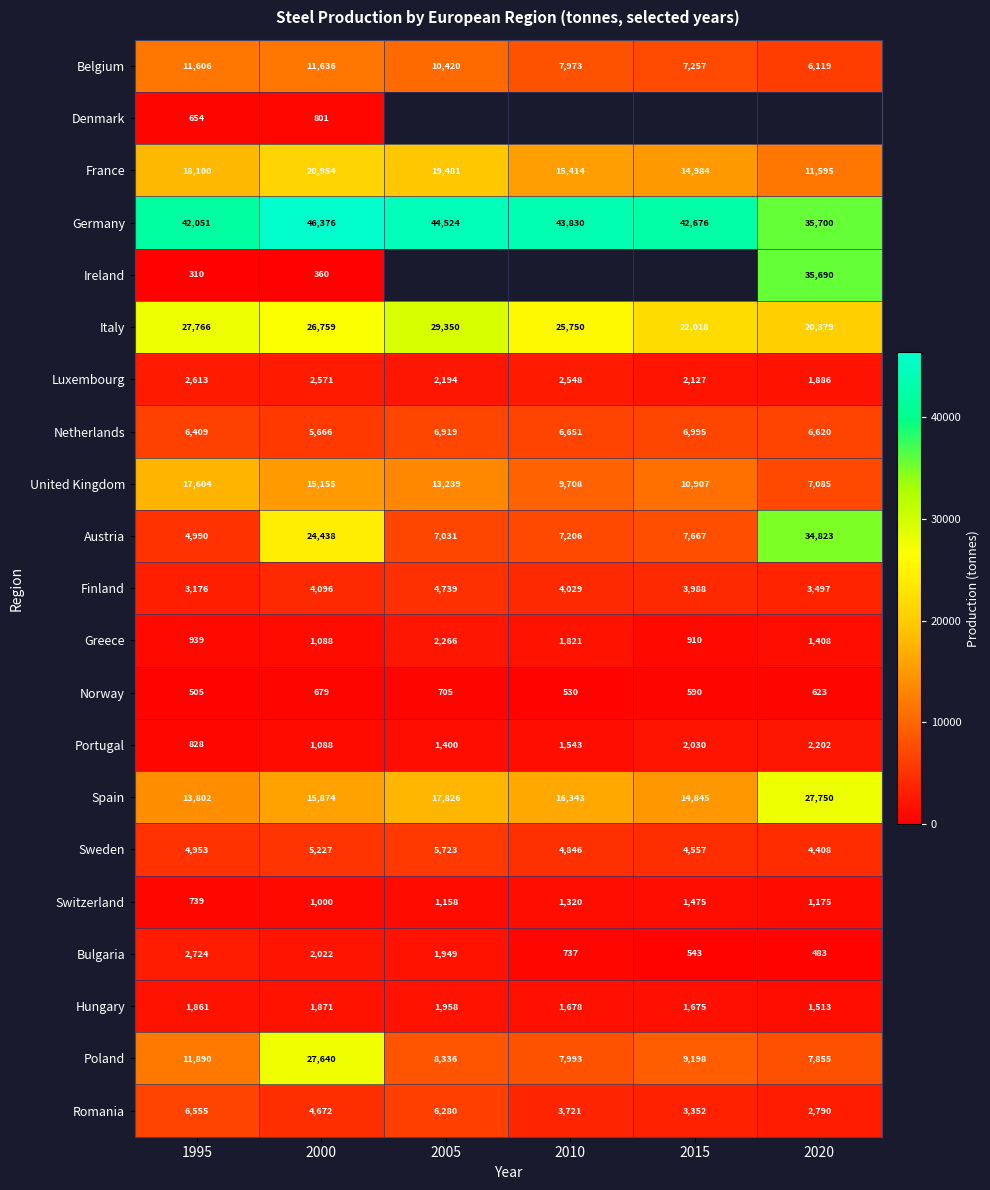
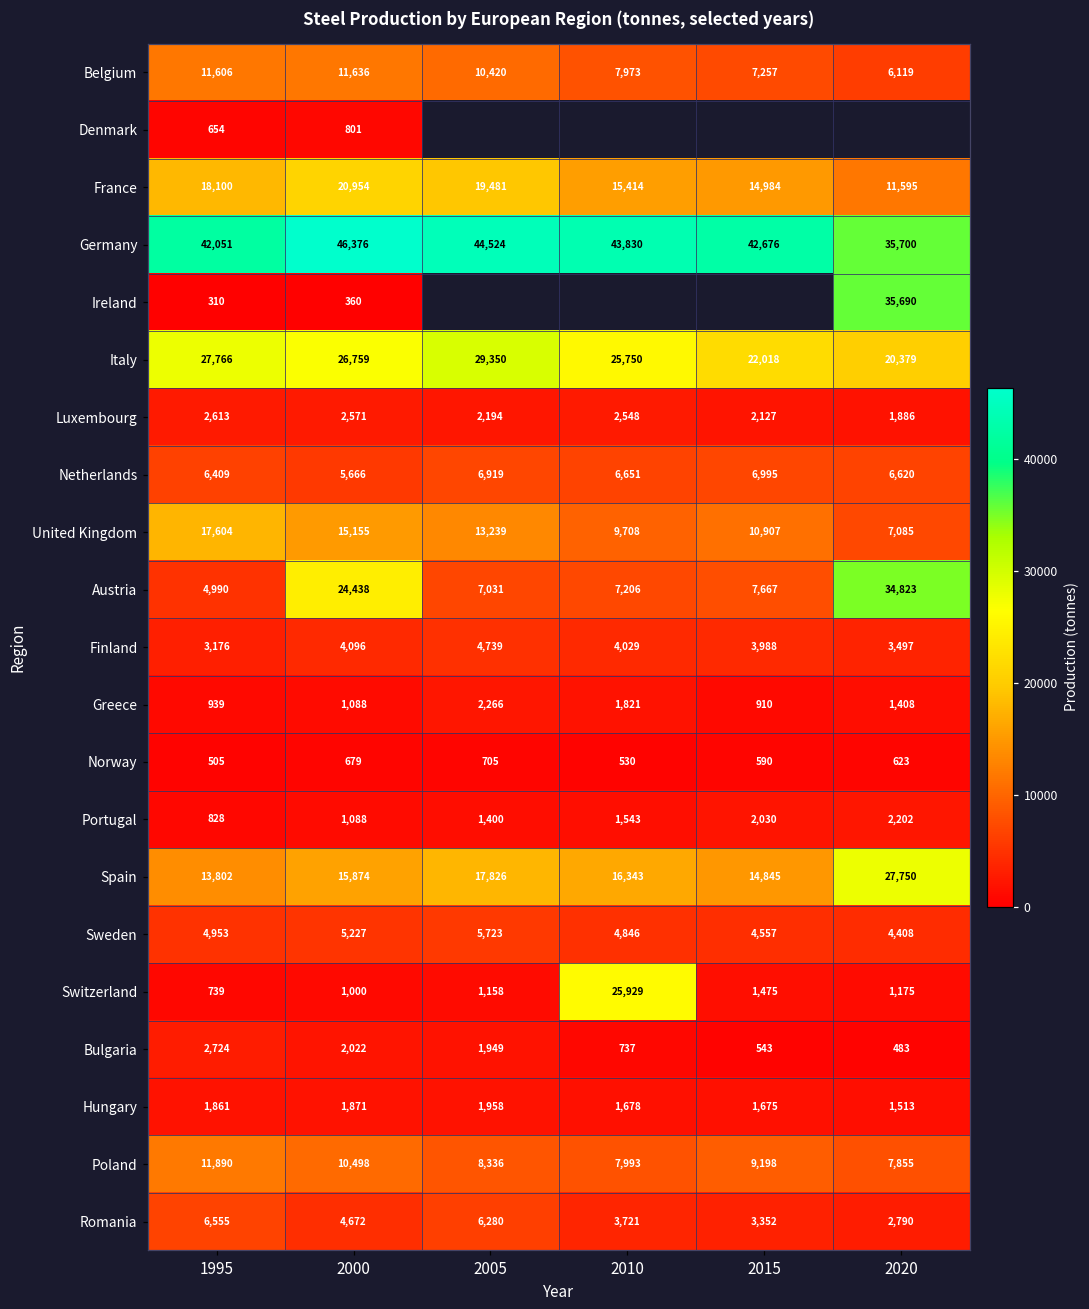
  {
    "Belgium": {
      "1995": "11,606",
      "2000": "11,636",
      "2005": "10,420",
      "2010": "7,973",
      "2015": "7,257",
      "2020": "6,119"
    },
    "Denmark": {
      "1995": "654",
      "2000": "801"
    },
    "France": {
      "1995": "18,100",
      "2000": "20,954",
      "2005": "19,481",
      "2010": "15,414",
      "2015": "14,984",
      "2020": "11,595"
    },
    "Germany": {
      "1995": "42,051",
      "2000": "46,376",
      "2005": "44,524",
      "2010": "43,830",
      "2015": "42,676",
      "2020": "35,700"
    },
    "Ireland": {
      "1995": "310",
      "2000": "360",
      "2020": "35,690"
    },
    "Italy": {
      "1995": "27,766",
      "2000": "26,759",
      "2005": "29,350",
      "2010": "25,750",
      "2015": "22,018",
      "2020": "20,379"
    },
    "Luxembourg": {
      "1995": "2,613",
      "2000": "2,571",
      "2005": "2,194",
      "2010": "2,548",
      "2015": "2,127",
      "2020": "1,886"
    },
    "Netherlands": {
      "1995": "6,409",
      "2000": "5,666",
      "2005": "6,919",
      "2010": "6,651",
      "2015": "6,995",
      "2020": "6,620"
    },
    "United Kingdom": {
      "1995": "17,604",
      "2000": "15,155",
      "2005": "13,239",
      "2010": "9,708",
      "2015": "10,907",
      "2020": "7,085"
    },
    "Austria": {
      "1995": "4,990",
      "2000": "24,438",
      "2005": "7,031",
      "2010": "7,206",
      "2015": "7,667",
      "2020": "34,823"
    },
    "Finland": {
      "1995": "3,176",
      "2000": "4,096",
      "2005": "4,739",
      "2010": "4,029",
      "2015": "3,988",
      "2020": "3,497"
    },
    "Greece": {
      "1995": "939",
      "2000": "1,088",
      "2005": "2,266",
      "2010": "1,821",
      "2015": "910",
      "2020": "1,408"
    },
    "Norway": {
      "1995": "505",
      "2000": "679",
      "2005": "705",
      "2010": "530",
      "2015": "590",
      "2020": "623"
    },
    "Portugal": {
      "1995": "828",
      "2000": "1,088",
      "2005": "1,400",
      "2010": "1,543",
      "2015": "2,030",
      "2020": "2,202"
    },
    "Spain": {
      "1995": "13,802",
      "2000": "15,874",
      "2005": "17,826",
      "2010": "16,343",
      "2015": "14,845",
      "2020": "27,750"
    },
    "Sweden": {
      "1995": "4,953",
      "2000": "5,227",
      "2005": "5,723",
      "2010": "4,846",
      "2015": "4,557",
      "2020": "4,408"
    },
    "Switzerland": {
      "1995": "739",
      "2000": "1,000",
      "2005": "1,158",
-     "2010": "1,320",
+     "2010": "25,929",
      "2015": "1,475",
      "2020": "1,175"
    },
    "Bulgaria": {
      "1995": "2,724",
      "2000": "2,022",
      "2005": "1,949",
      "2010": "737",
      "2015": "543",
      "2020": "483"
    },
    "Hungary": {
      "1995": "1,861",
      "2000": "1,871",
      "2005": "1,958",
      "2010": "1,678",
      "2015": "1,675",
      "2020": "1,513"
    },
    "Poland": {
      "1995": "11,890",
-     "2000": "27,640",
+     "2000": "10,498",
      "2005": "8,336",
      "2010": "7,993",
      "2015": "9,198",
      "2020": "7,855"
    },
    "Romania": {
      "1995": "6,555",
      "2000": "4,672",
      "2005": "6,280",
      "2010": "3,721",
      "2015": "3,352",
      "2020": "2,790"
    }
  }
